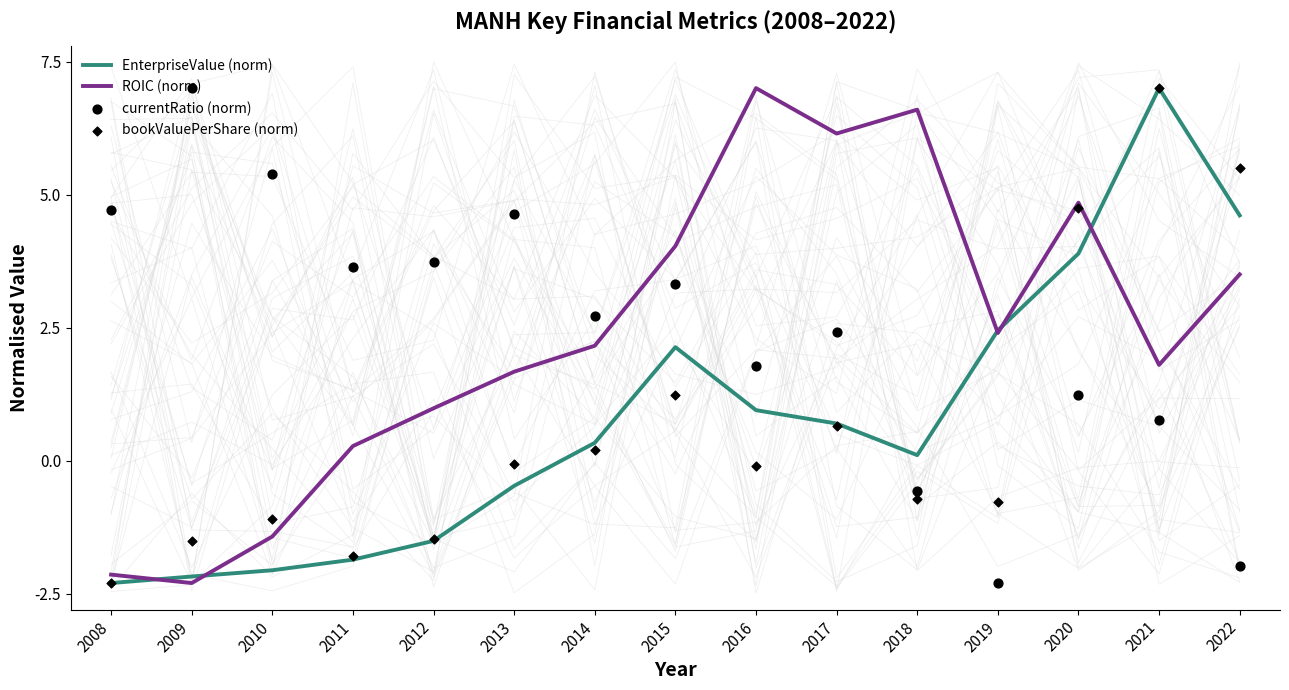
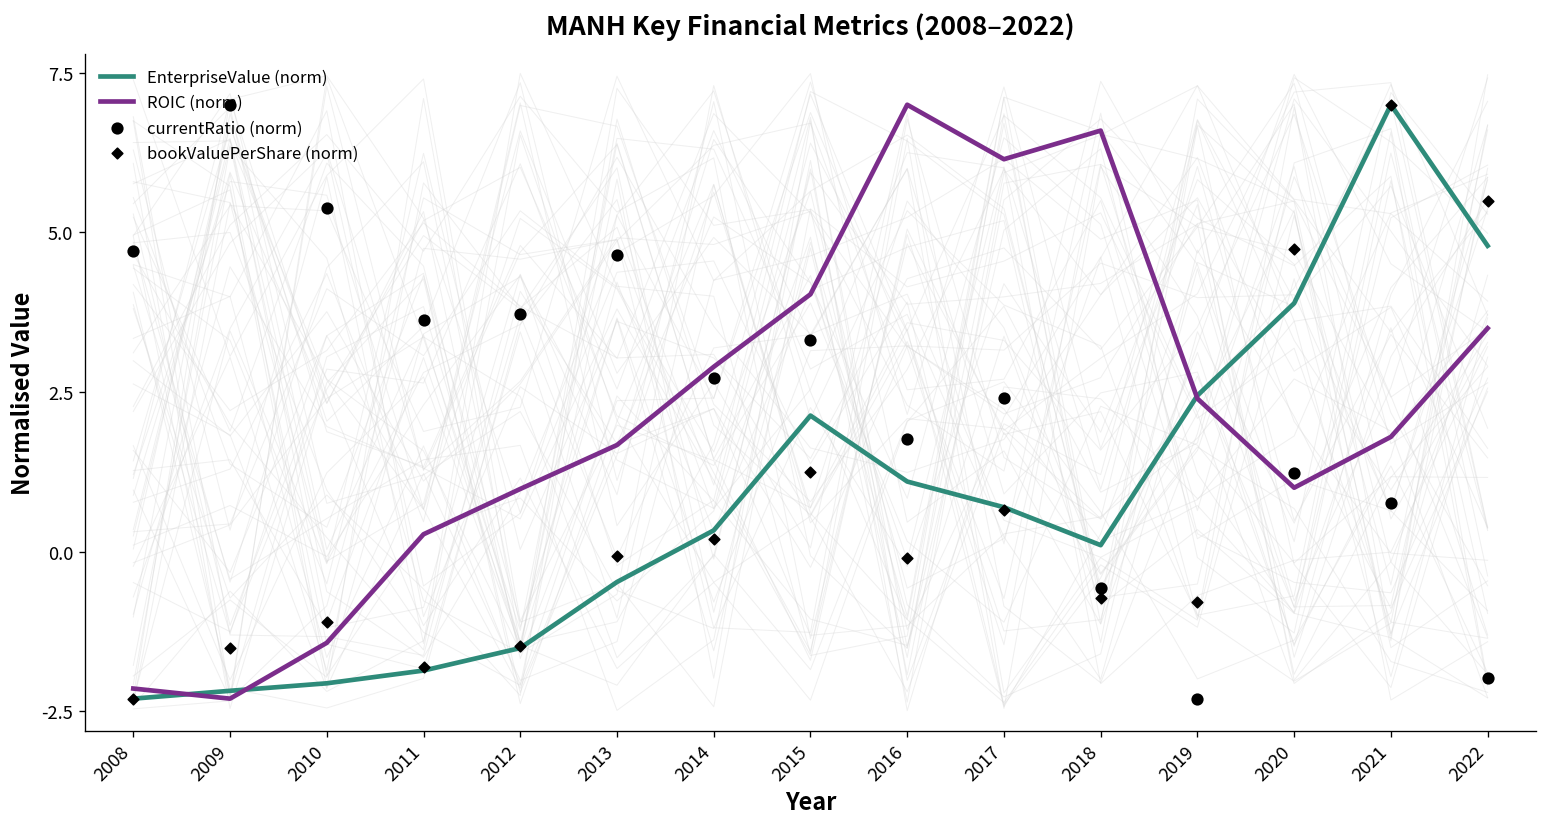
  {
    "EnterpriseValue (norm)": {
      "2010": -2.1,
-     "2016": 0.9,
+     "2016": 1.1,
      "2017": 0.7,
      "2018": 0.1,
      "2019": 2.4,
-     "2022": 4.6
+     "2022": 4.8
    },
    "ROIC (norm)": {
      "2008": -2.1,
      "2012": 1.0,
-     "2014": 2.2,
+     "2014": 2.9,
      "2015": 4.0,
      "2016": 7.0,
-     "2020": 4.8
+     "2020": 1.0
    }
  }
